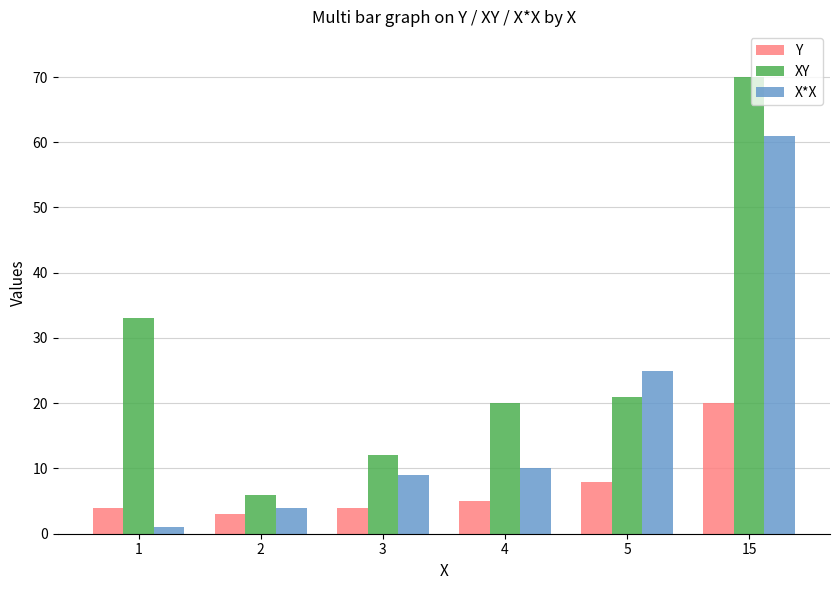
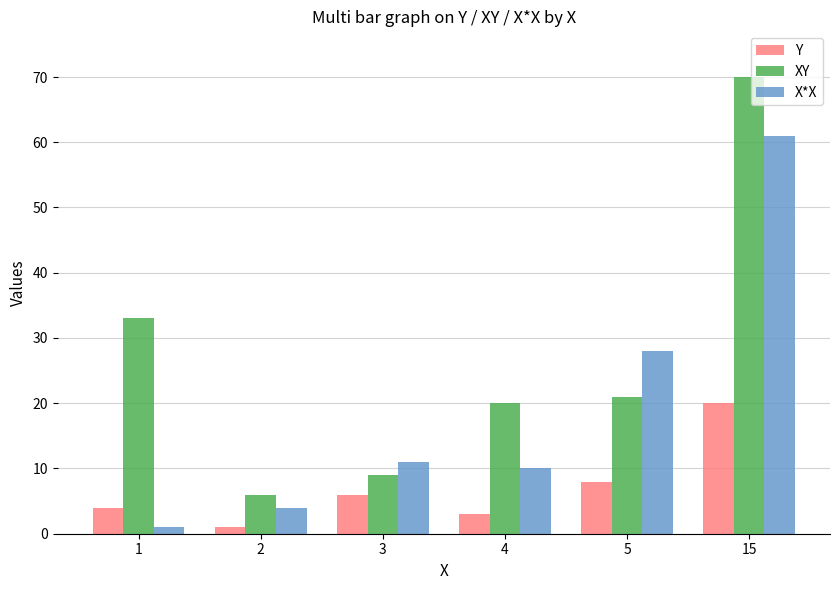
  {
    "Y": {
      "1": 4,
-     "2": 3,
-     "3": 4,
-     "4": 5,
+     "2": 1,
+     "3": 6,
+     "4": 3,
      "5": 8,
      "15": 20
    },
    "XY": {
      "1": 33,
      "2": 6,
-     "3": 12,
+     "3": 9,
      "4": 20,
      "5": 21,
      "15": 70
    },
    "X*X": {
      "1": 1,
      "2": 4,
-     "3": 9,
+     "3": 11,
      "4": 10,
-     "5": 25,
+     "5": 28,
      "15": 61
    }
  }
